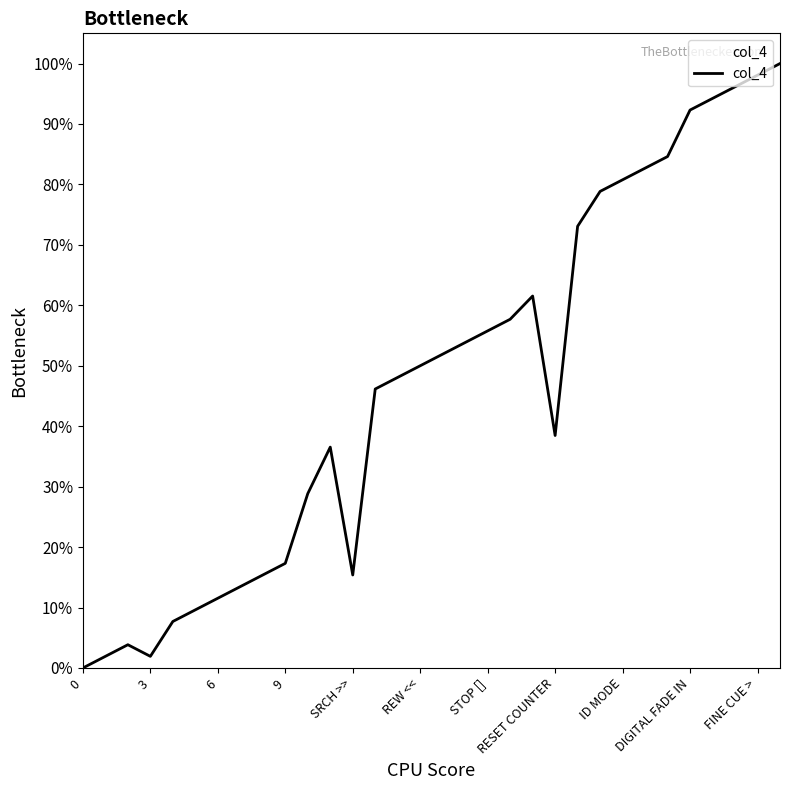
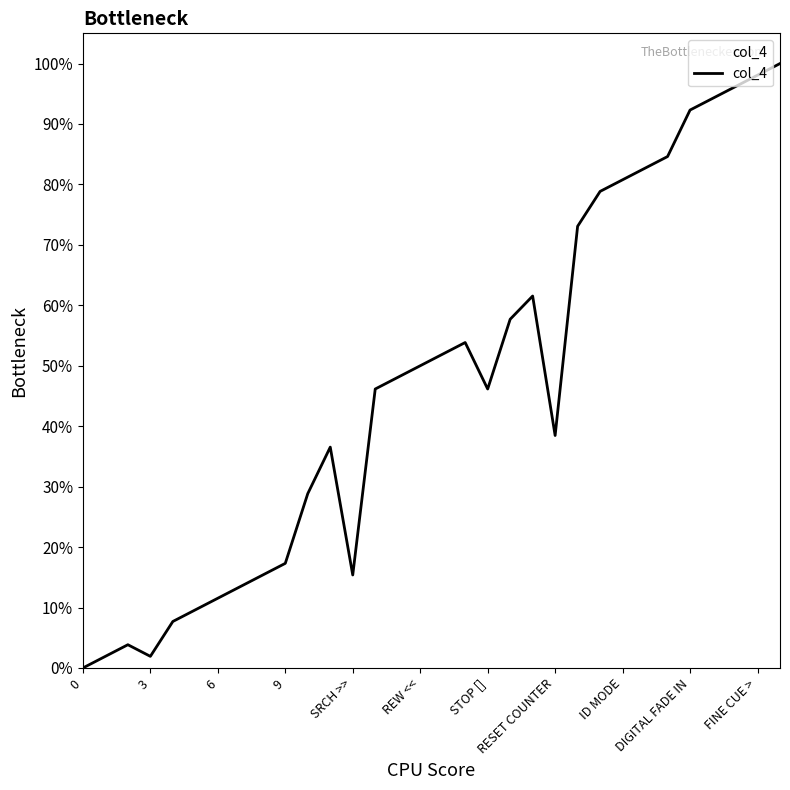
  {
    "0": "0%",
    "3": "2%",
    "6": "12%",
    "9": "17%",
    "SRCH >>": "15%",
    "REW <<": "50%",
-   "STOP []": "56%",
+   "STOP []": "46%",
    "RESET COUNTER": "38%",
    "ID MODE": "81%",
    "DIGITAL FADE IN": "92%"
  }
